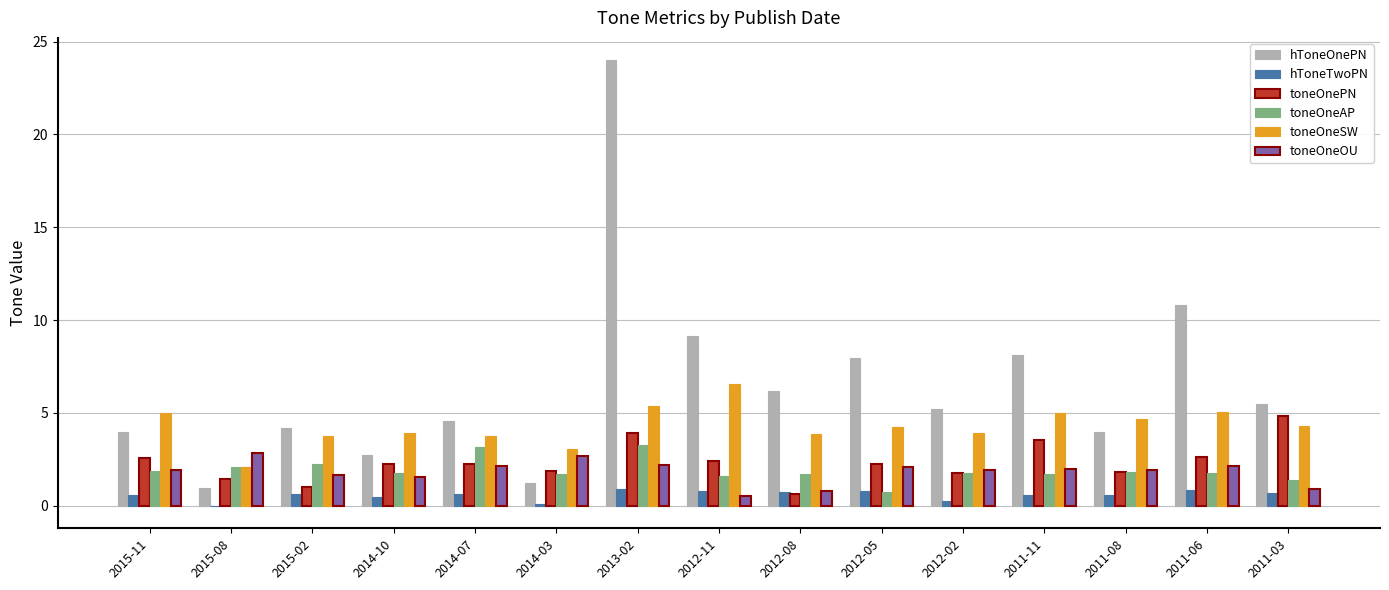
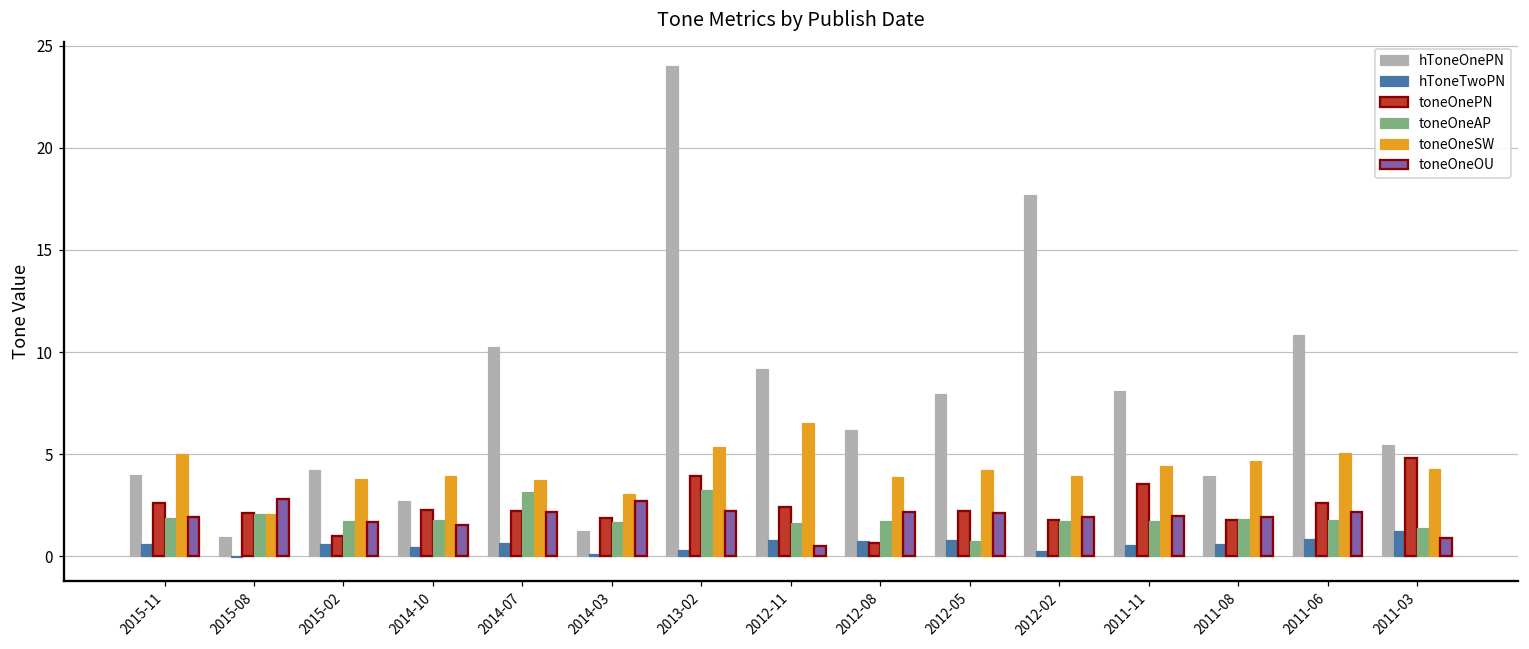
  {
    "hToneOnePN": {
      "2015-11": 4.0,
      "2015-08": 1.0,
      "2015-02": 4.2,
      "2014-10": 2.7,
-     "2014-07": 4.5,
+     "2014-07": 10.2,
      "2014-03": 1.2,
      "2013-02": 24.0,
      "2012-11": 9.2,
      "2012-08": 6.2,
      "2012-05": 8.0,
-     "2012-02": 5.2,
+     "2012-02": 17.7,
      "2011-11": 8.1,
      "2011-08": 4.0,
      "2011-06": 10.8,
      "2011-03": 5.5
    },
    "hToneTwoPN": {
      "2015-11": 0.6,
      "2015-02": 0.6,
      "2014-10": 0.5,
      "2014-07": 0.6,
-     "2013-02": 0.9,
+     "2013-02": 0.3,
      "2012-11": 0.8,
      "2012-08": 0.7,
      "2012-05": 0.8,
      "2012-02": 0.2,
      "2011-11": 0.6,
      "2011-08": 0.6,
      "2011-06": 0.8,
-     "2011-03": 0.7
+     "2011-03": 1.2
    },
    "toneOnePN": {
      "2015-11": 2.6,
-     "2015-08": 1.4,
+     "2015-08": 2.1,
      "2015-02": 1.0,
      "2014-10": 2.3,
      "2014-07": 2.2,
      "2014-03": 1.9,
      "2013-02": 3.9,
      "2012-11": 2.4,
      "2012-08": 0.6,
      "2012-05": 2.2,
      "2012-02": 1.8,
      "2011-11": 3.6,
      "2011-08": 1.8,
      "2011-06": 2.6,
      "2011-03": 4.8
    },
    "toneOneAP": {
      "2015-11": 1.9,
      "2015-08": 2.1,
-     "2015-02": 2.2,
+     "2015-02": 1.7,
      "2014-10": 1.8,
      "2014-07": 3.1,
      "2014-03": 1.7,
      "2013-02": 3.3,
      "2012-11": 1.6,
      "2012-08": 1.7,
      "2012-05": 0.7,
      "2012-02": 1.7,
      "2011-11": 1.7,
      "2011-08": 1.8,
      "2011-06": 1.8,
      "2011-03": 1.4
    },
    "toneOneSW": {
      "2015-11": 5.0,
      "2015-08": 2.1,
      "2015-02": 3.8,
      "2014-10": 3.9,
      "2014-07": 3.7,
      "2014-03": 3.1,
      "2013-02": 5.4,
      "2012-11": 6.5,
      "2012-08": 3.9,
      "2012-05": 4.2,
      "2012-02": 3.9,
-     "2011-11": 5.0,
+     "2011-11": 4.4,
      "2011-08": 4.7,
      "2011-06": 5.0,
      "2011-03": 4.3
    },
    "toneOneOU": {
      "2015-11": 1.9,
      "2015-08": 2.8,
      "2015-02": 1.7,
      "2014-10": 1.5,
      "2014-07": 2.1,
      "2014-03": 2.7,
      "2013-02": 2.2,
      "2012-11": 0.5,
-     "2012-08": 0.8,
+     "2012-08": 2.1,
      "2012-05": 2.1,
      "2012-02": 1.9,
      "2011-11": 2.0,
      "2011-08": 1.9,
      "2011-06": 2.2,
      "2011-03": 0.9
    }
  }
